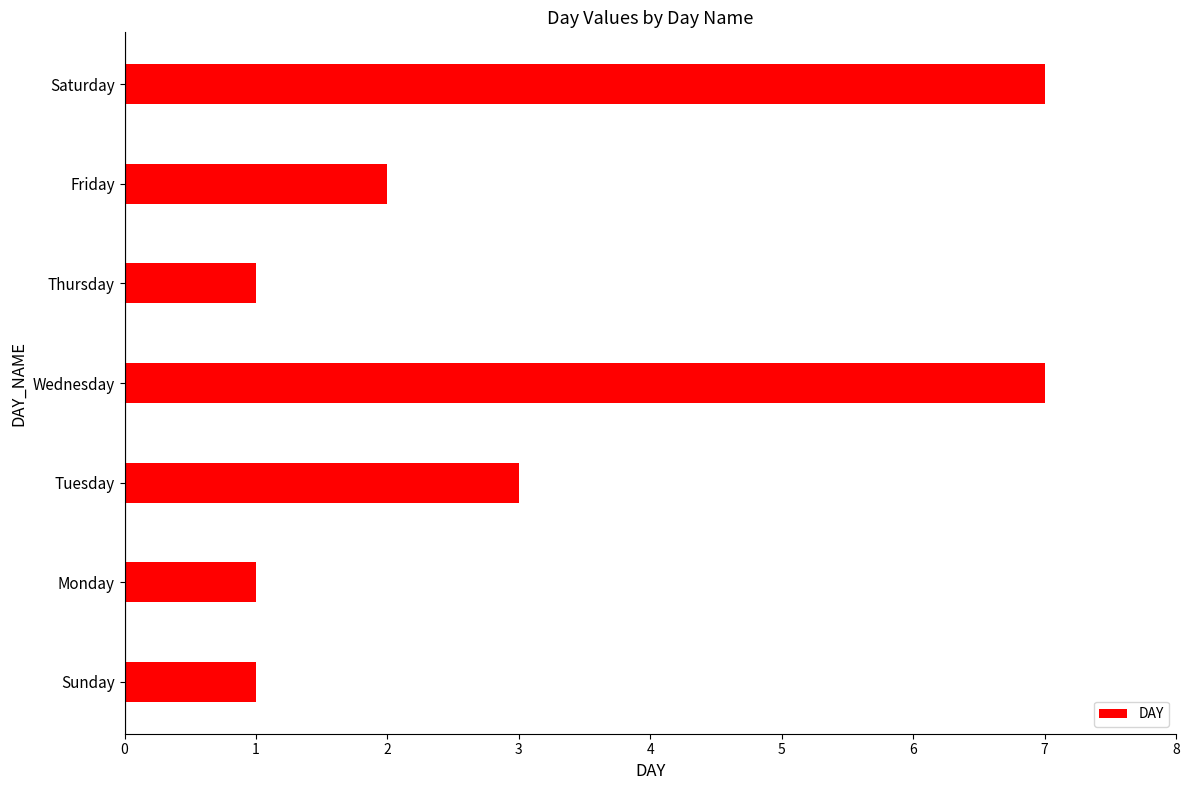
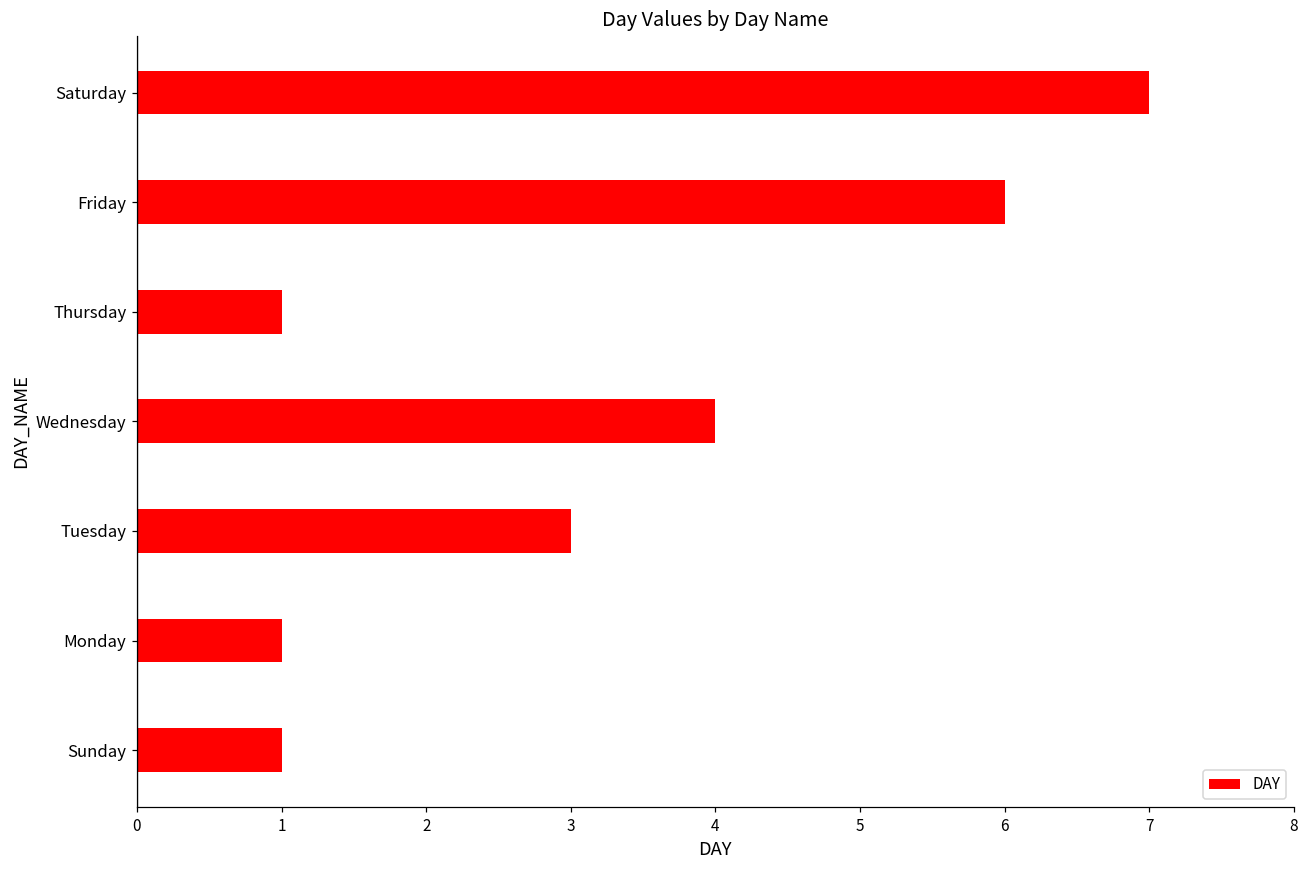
  {
    "Saturday": 7,
-   "Friday": 2,
+   "Friday": 6,
    "Thursday": 1,
-   "Wednesday": 7,
+   "Wednesday": 4,
    "Tuesday": 3,
    "Monday": 1,
    "Sunday": 1
  }
